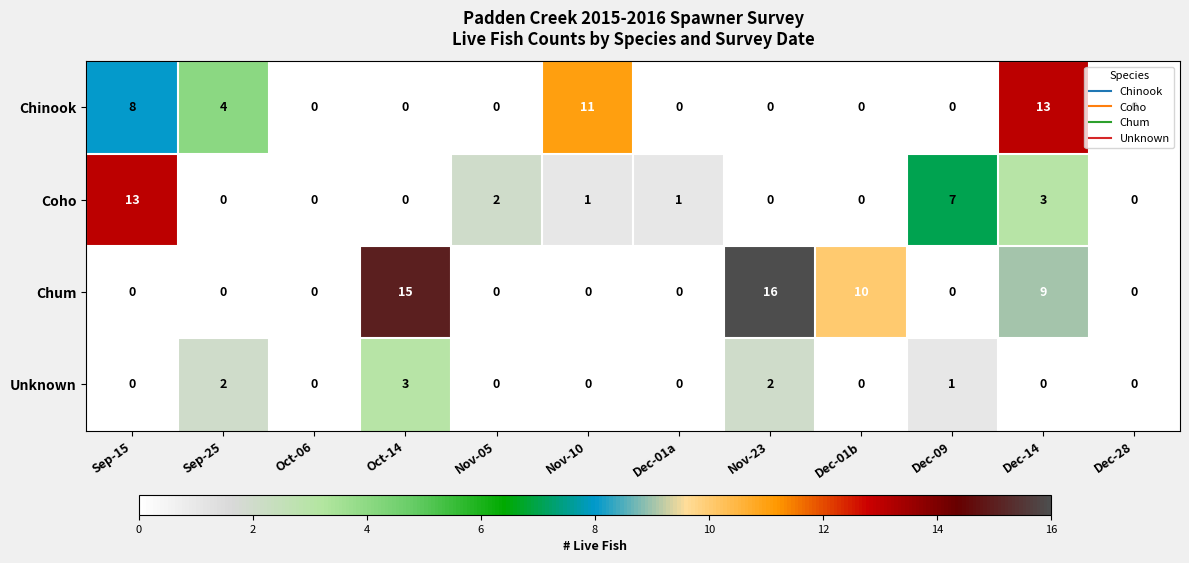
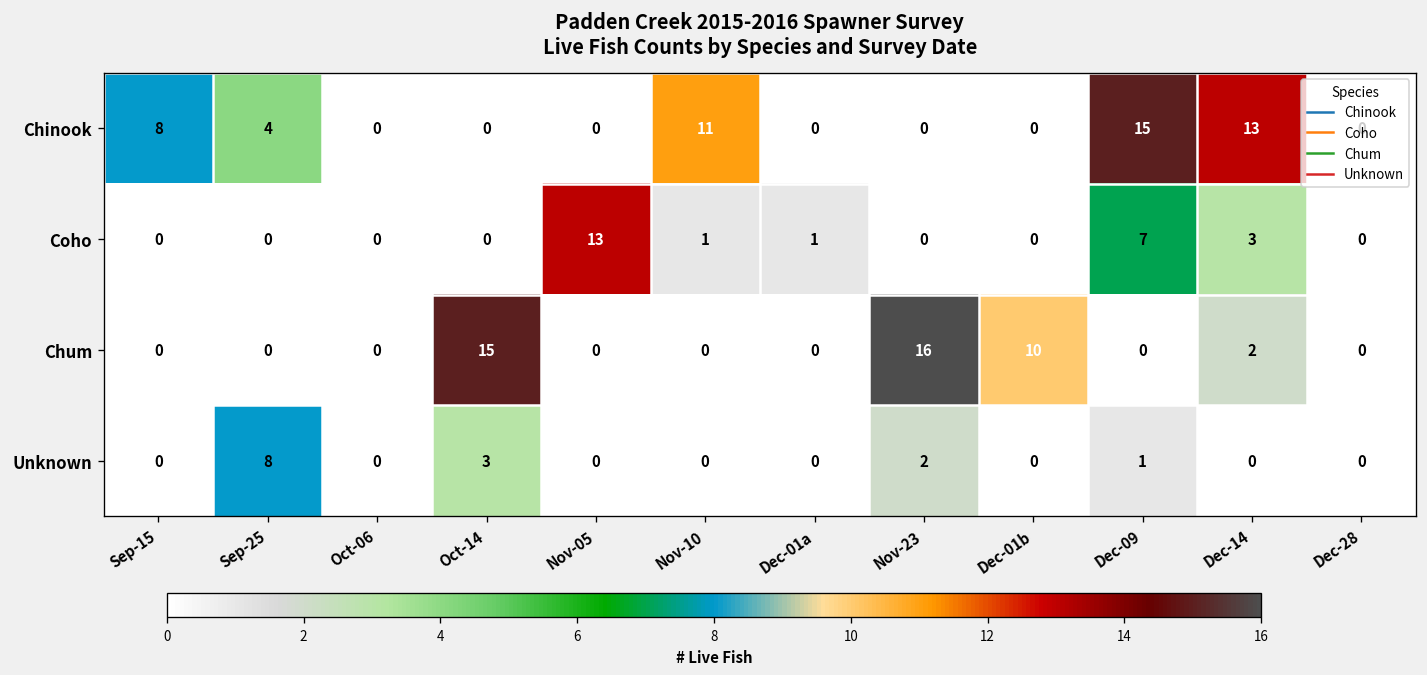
  {
    "Chinook": {
      "Sep-15": 8,
      "Sep-25": 4,
      "Oct-06": 0,
      "Oct-14": 0,
      "Nov-05": 0,
      "Nov-10": 11,
      "Dec-01a": 0,
      "Nov-23": 0,
      "Dec-01b": 0,
-     "Dec-09": 0,
+     "Dec-09": 15,
      "Dec-14": 13
    },
    "Coho": {
-     "Sep-15": 13,
+     "Sep-15": 0,
      "Sep-25": 0,
      "Oct-06": 0,
      "Oct-14": 0,
-     "Nov-05": 2,
+     "Nov-05": 13,
      "Nov-10": 1,
      "Dec-01a": 1,
      "Nov-23": 0,
      "Dec-01b": 0,
      "Dec-09": 7,
      "Dec-14": 3,
      "Dec-28": 0
    },
    "Chum": {
      "Sep-15": 0,
      "Sep-25": 0,
      "Oct-06": 0,
      "Oct-14": 15,
      "Nov-05": 0,
      "Nov-10": 0,
      "Dec-01a": 0,
      "Nov-23": 16,
      "Dec-01b": 10,
      "Dec-09": 0,
-     "Dec-14": 9,
+     "Dec-14": 2,
      "Dec-28": 0
    },
    "Unknown": {
      "Sep-15": 0,
-     "Sep-25": 2,
+     "Sep-25": 8,
      "Oct-06": 0,
      "Oct-14": 3,
      "Nov-05": 0,
      "Nov-10": 0,
      "Dec-01a": 0,
      "Nov-23": 2,
      "Dec-01b": 0,
      "Dec-09": 1,
      "Dec-14": 0,
      "Dec-28": 0
    }
  }
